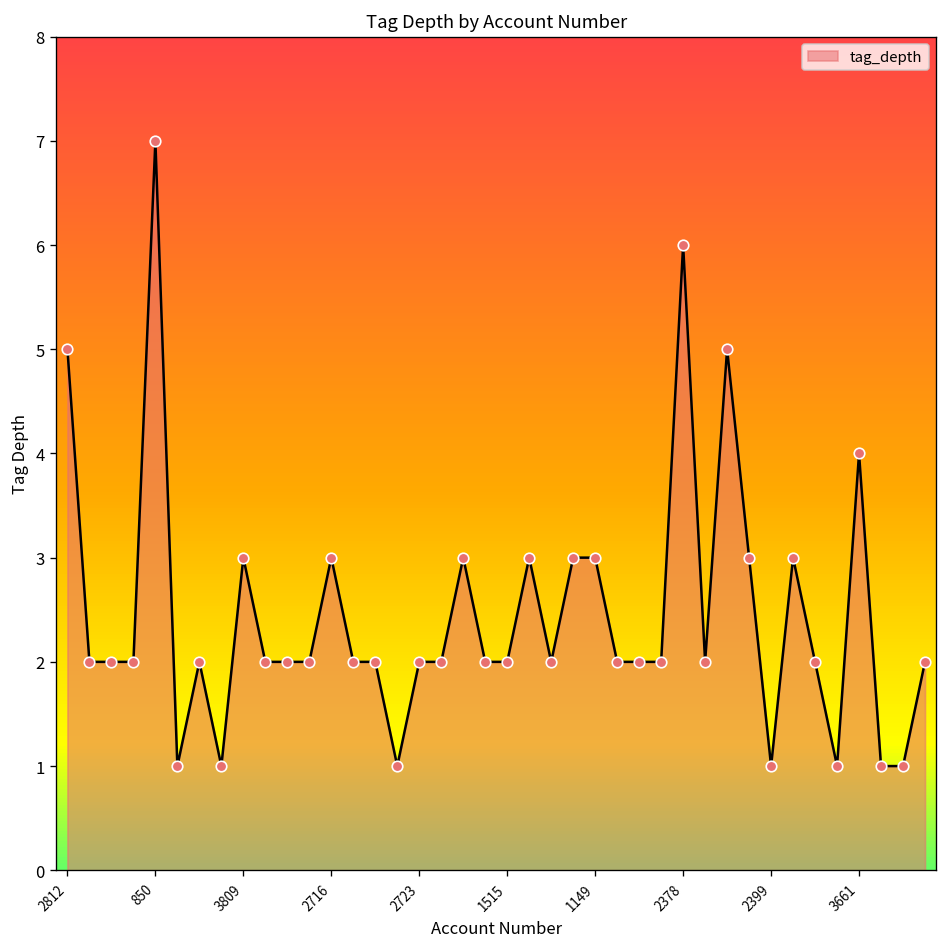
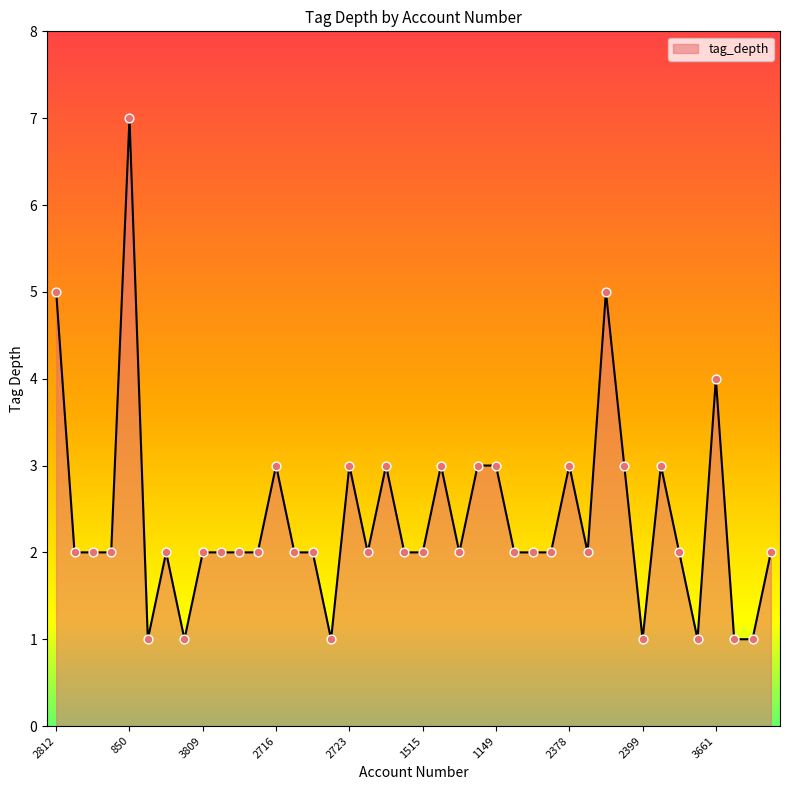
  {
    "2812": 5,
    "850": 7,
-   "3809": 3,
+   "3809": 2,
    "2716": 3,
-   "2723": 2,
+   "2723": 3,
    "1515": 2,
    "1149": 3,
-   "2378": 6,
+   "2378": 3,
    "2399": 1,
    "3661": 4
  }
